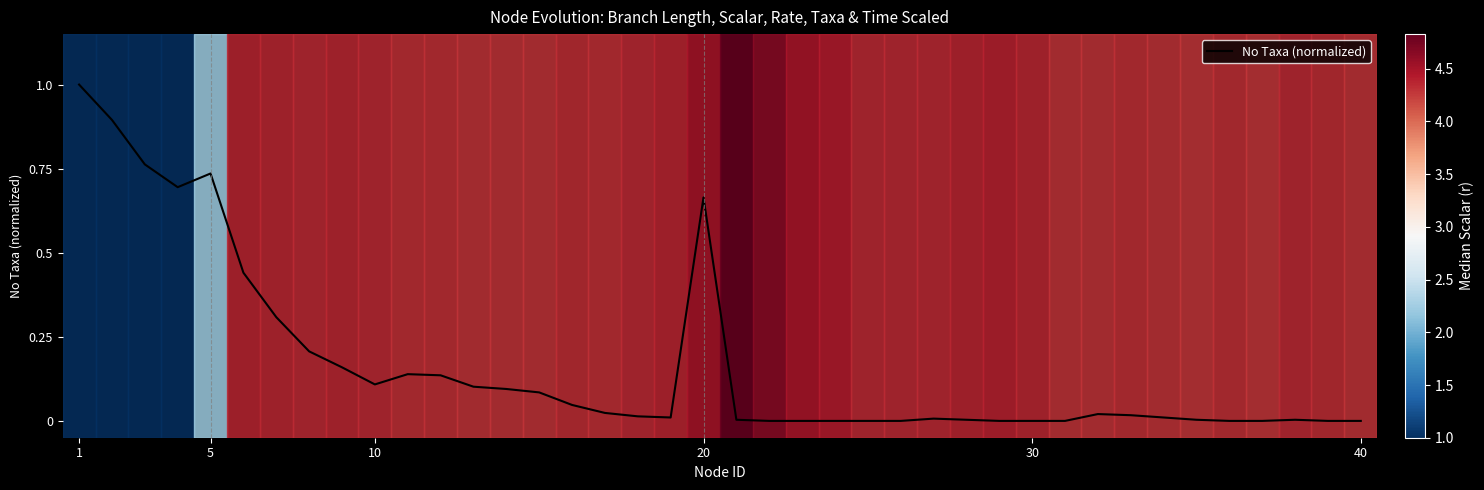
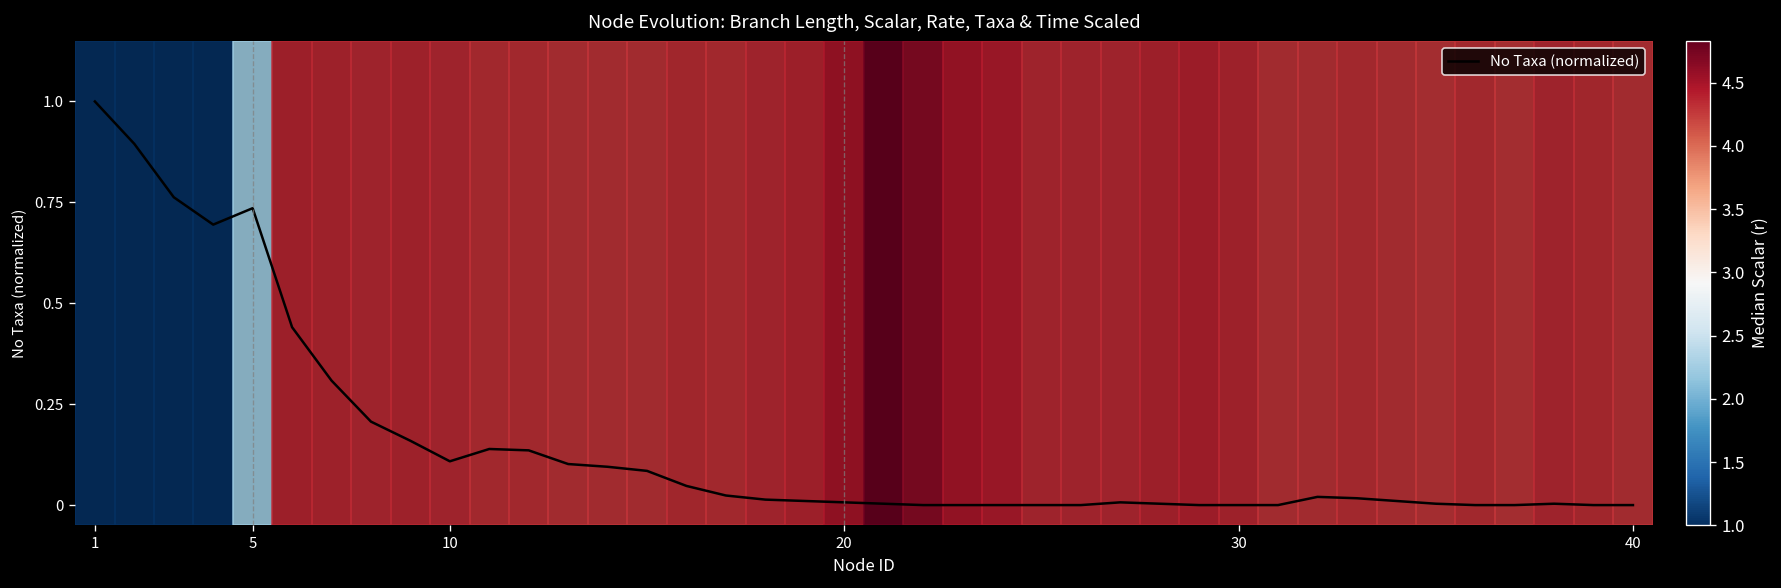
  {
    "1": 1.00,
    "5": 0.74,
    "10": 0.11,
-   "20": 0.66,
+   "20": 0.01,
    "30": 0.00,
    "40": 0.00
  }
